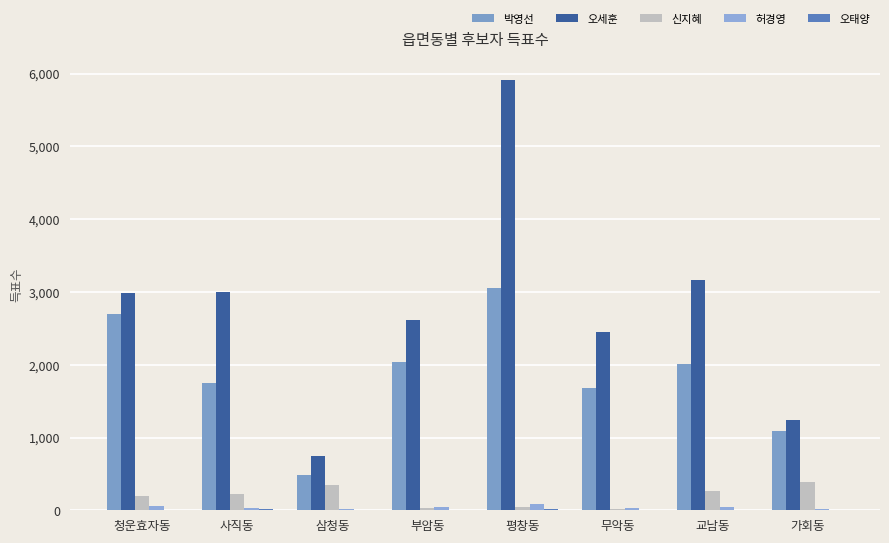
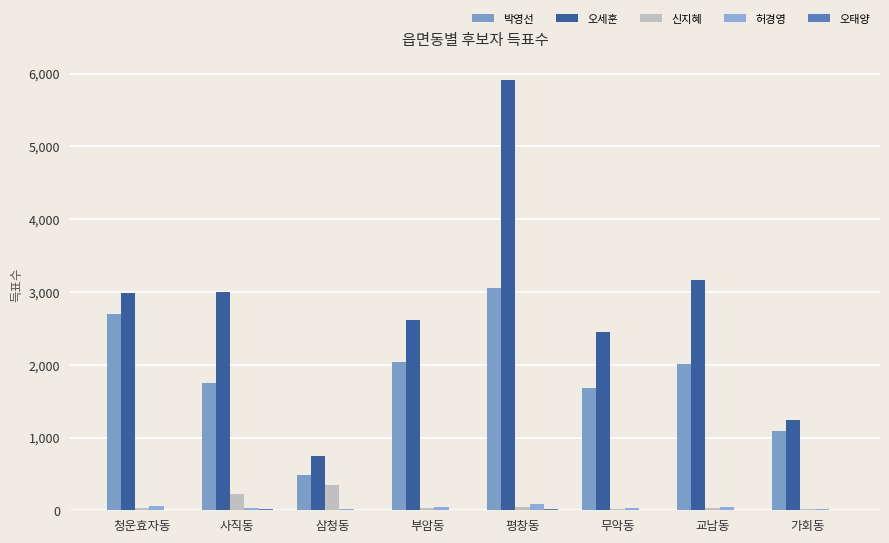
  {
    "신지혜": {
-     "청운효자동": 200,
+     "청운효자동": 0,
      "사직동": 200,
      "삼청동": 300,
      "평창동": 0,
-     "교남동": 300,
-     "가회동": 400
+     "교남동": 0,
+     "가회동": 0
    }
  }
